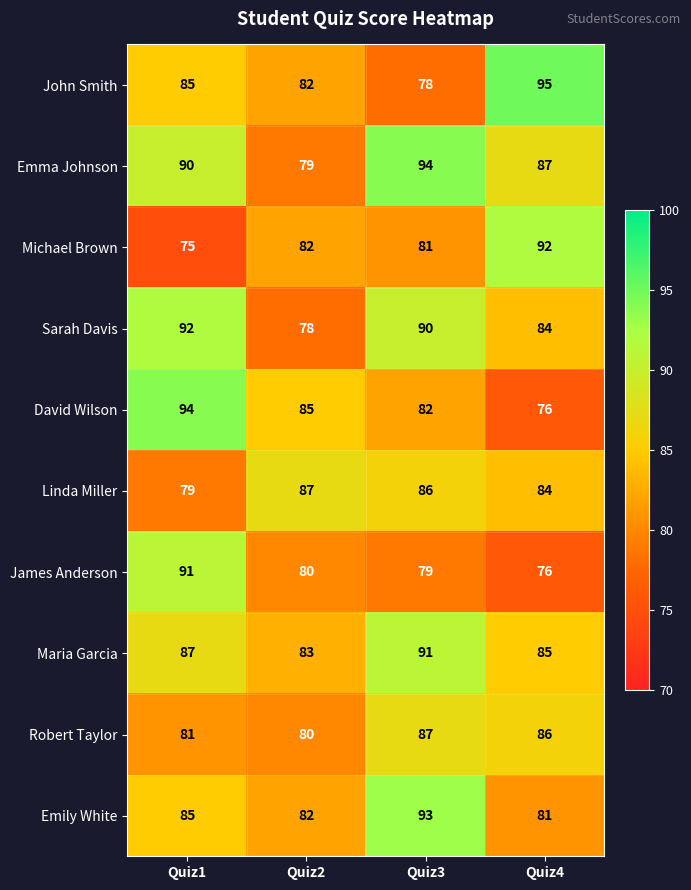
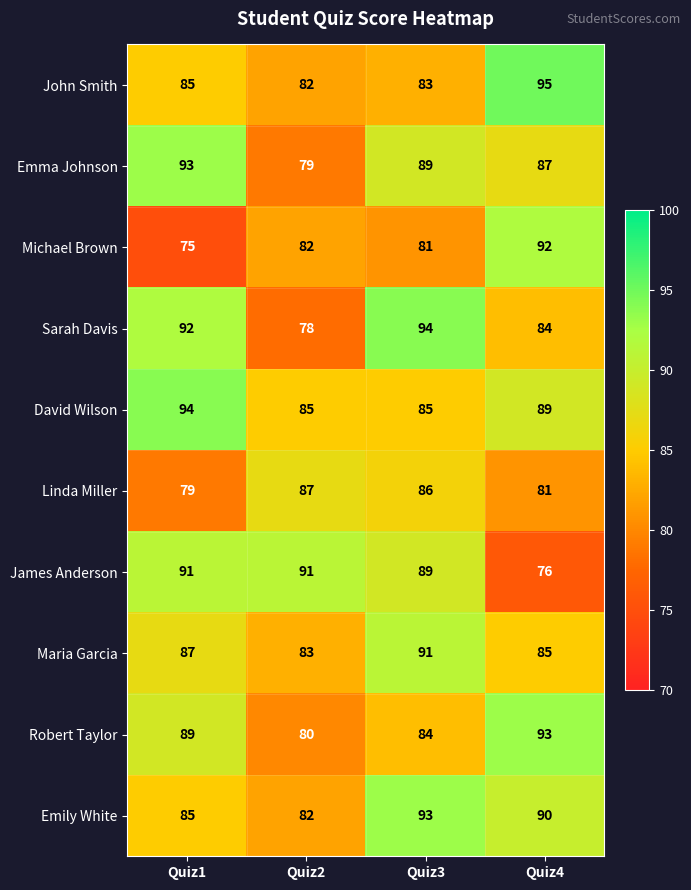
  {
    "John Smith": {
      "Quiz1": 85,
      "Quiz2": 82,
-     "Quiz3": 78,
+     "Quiz3": 83,
      "Quiz4": 95
    },
    "Emma Johnson": {
-     "Quiz1": 90,
+     "Quiz1": 93,
      "Quiz2": 79,
-     "Quiz3": 94,
+     "Quiz3": 89,
      "Quiz4": 87
    },
    "Michael Brown": {
      "Quiz1": 75,
      "Quiz2": 82,
      "Quiz3": 81,
      "Quiz4": 92
    },
    "Sarah Davis": {
      "Quiz1": 92,
      "Quiz2": 78,
-     "Quiz3": 90,
+     "Quiz3": 94,
      "Quiz4": 84
    },
    "David Wilson": {
      "Quiz1": 94,
      "Quiz2": 85,
-     "Quiz3": 82,
-     "Quiz4": 76
+     "Quiz3": 85,
+     "Quiz4": 89
    },
    "Linda Miller": {
      "Quiz1": 79,
      "Quiz2": 87,
      "Quiz3": 86,
-     "Quiz4": 84
+     "Quiz4": 81
    },
    "James Anderson": {
      "Quiz1": 91,
-     "Quiz2": 80,
-     "Quiz3": 79,
+     "Quiz2": 91,
+     "Quiz3": 89,
      "Quiz4": 76
    },
    "Maria Garcia": {
      "Quiz1": 87,
      "Quiz2": 83,
      "Quiz3": 91,
      "Quiz4": 85
    },
    "Robert Taylor": {
-     "Quiz1": 81,
+     "Quiz1": 89,
      "Quiz2": 80,
-     "Quiz3": 87,
-     "Quiz4": 86
+     "Quiz3": 84,
+     "Quiz4": 93
    },
    "Emily White": {
      "Quiz1": 85,
      "Quiz2": 82,
      "Quiz3": 93,
-     "Quiz4": 81
+     "Quiz4": 90
    }
  }
